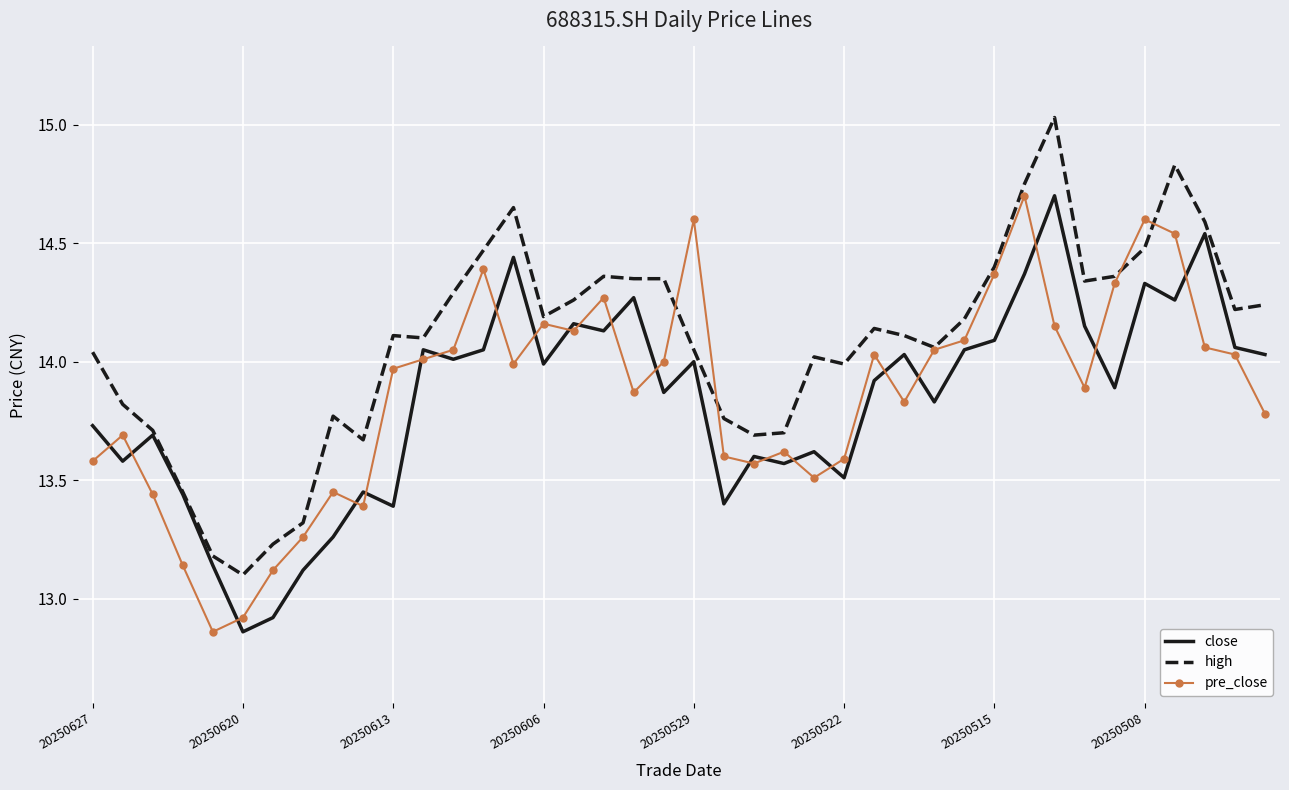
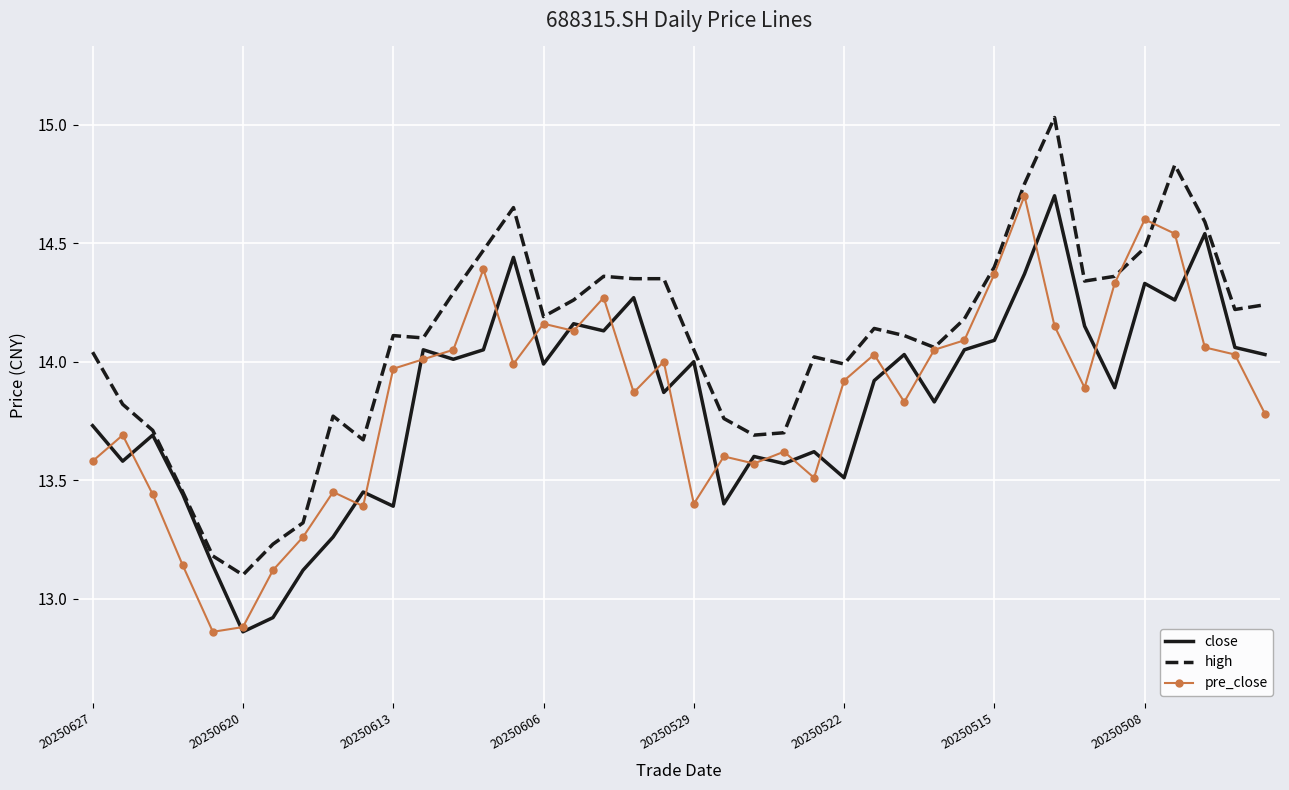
  {
    "pre_close": {
      "20250627": 13.58,
-     "20250620": 12.92,
+     "20250620": 12.88,
      "20250613": 13.97,
      "20250606": 14.16,
-     "20250529": 14.6,
-     "20250522": 13.59,
+     "20250529": 13.4,
+     "20250522": 13.92,
      "20250515": 14.37,
      "20250508": 14.60
    }
  }
